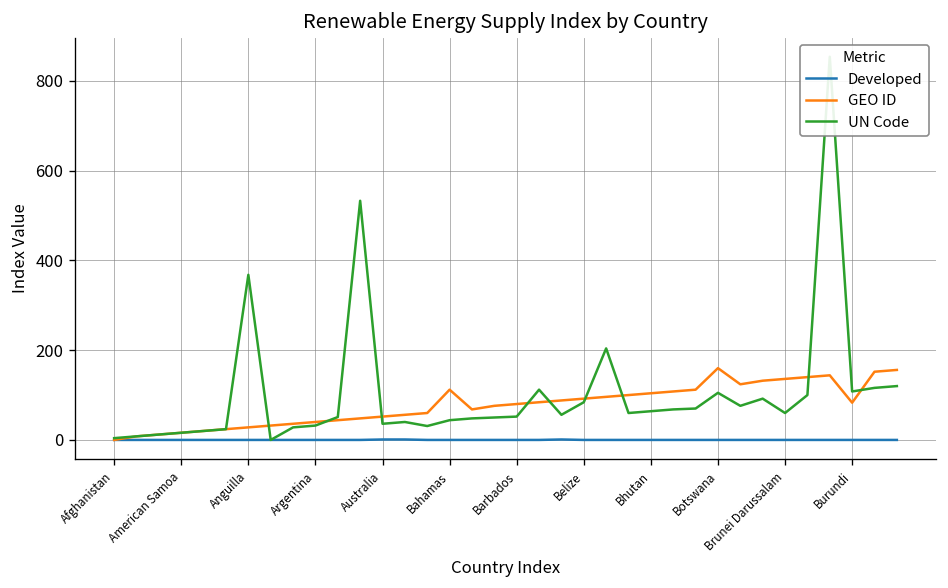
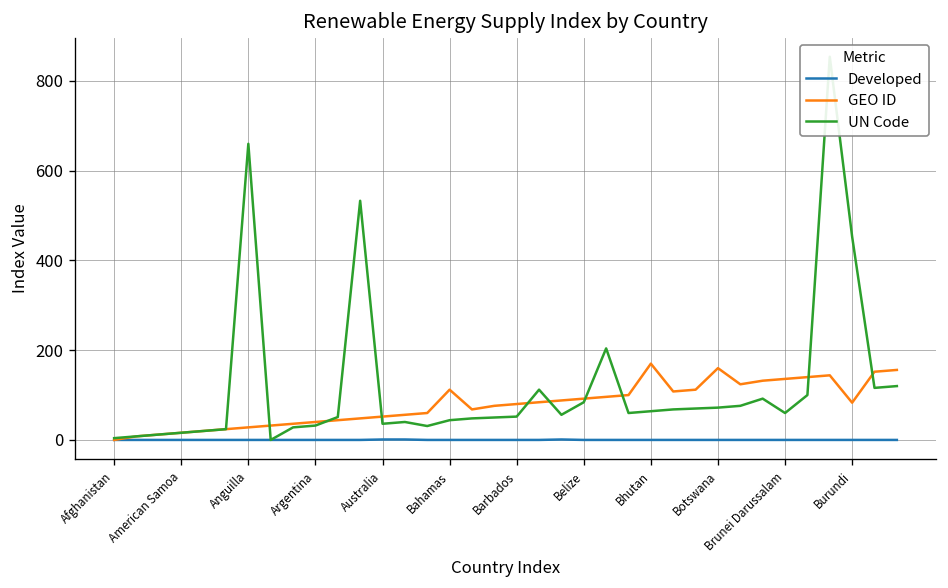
  {
    "Developed": {
      "American Samoa": 0,
      "Anguilla": 0,
      "Argentina": 0,
      "Australia": 0,
      "Bahamas": 0,
      "Barbados": 0,
      "Belize": 0,
      "Bhutan": 0,
      "Botswana": 0,
      "Brunei Darussalam": 0,
      "Burundi": 0
    },
    "GEO ID": {
      "Anguilla": 30,
      "Argentina": 40,
      "Australia": 50,
      "Bahamas": 110,
      "Barbados": 80,
      "Belize": 90,
-     "Bhutan": 100,
+     "Bhutan": 170,
      "Botswana": 160,
      "Brunei Darussalam": 140,
      "Burundi": 80
    },
    "UN Code": {
-     "Anguilla": 370,
+     "Anguilla": 660,
      "Argentina": 30,
      "Australia": 40,
      "Bahamas": 40,
      "Barbados": 50,
      "Belize": 80,
      "Bhutan": 60,
-     "Botswana": 110,
+     "Botswana": 70,
      "Brunei Darussalam": 60,
-     "Burundi": 110
+     "Burundi": 450
    }
  }
